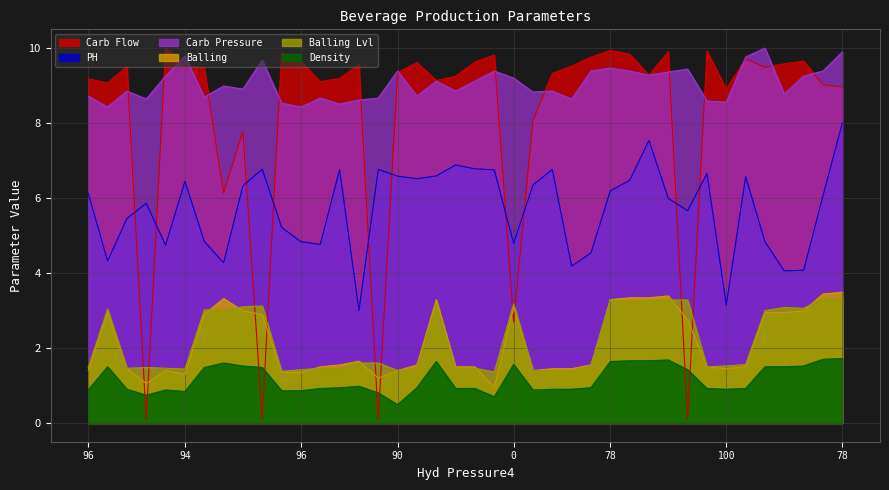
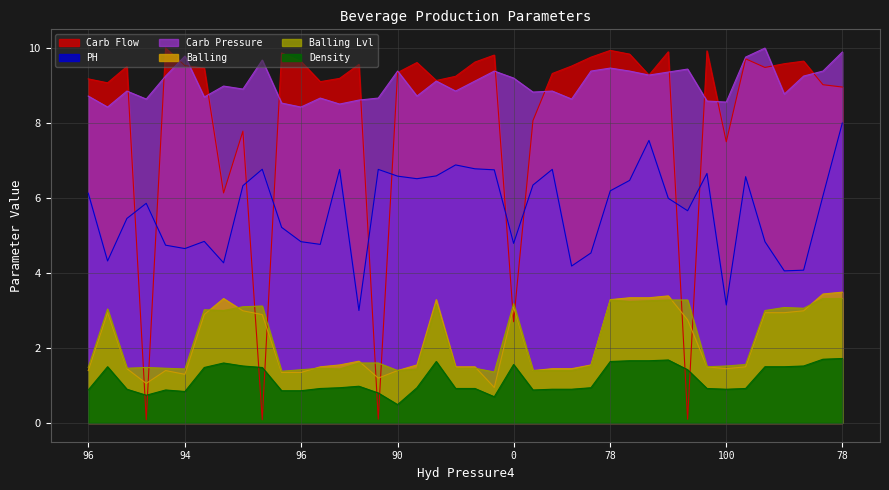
  {
    "Carb Flow": {
      "0": 2.7,
-     "100": 8.9
+     "100": 7.5
    },
    "PH": {
-     "94": 6.4,
+     "94": 4.7,
      "90": 6.6,
      "0": 4.8,
      "100": 3.1
    },
    "Carb Pressure": {
      "0": 9.2,
      "100": 8.6
    },
    "Density": {
      "94": 0.8,
      "90": 0.5,
      "0": 1.6,
      "100": 0.9
    }
  }
